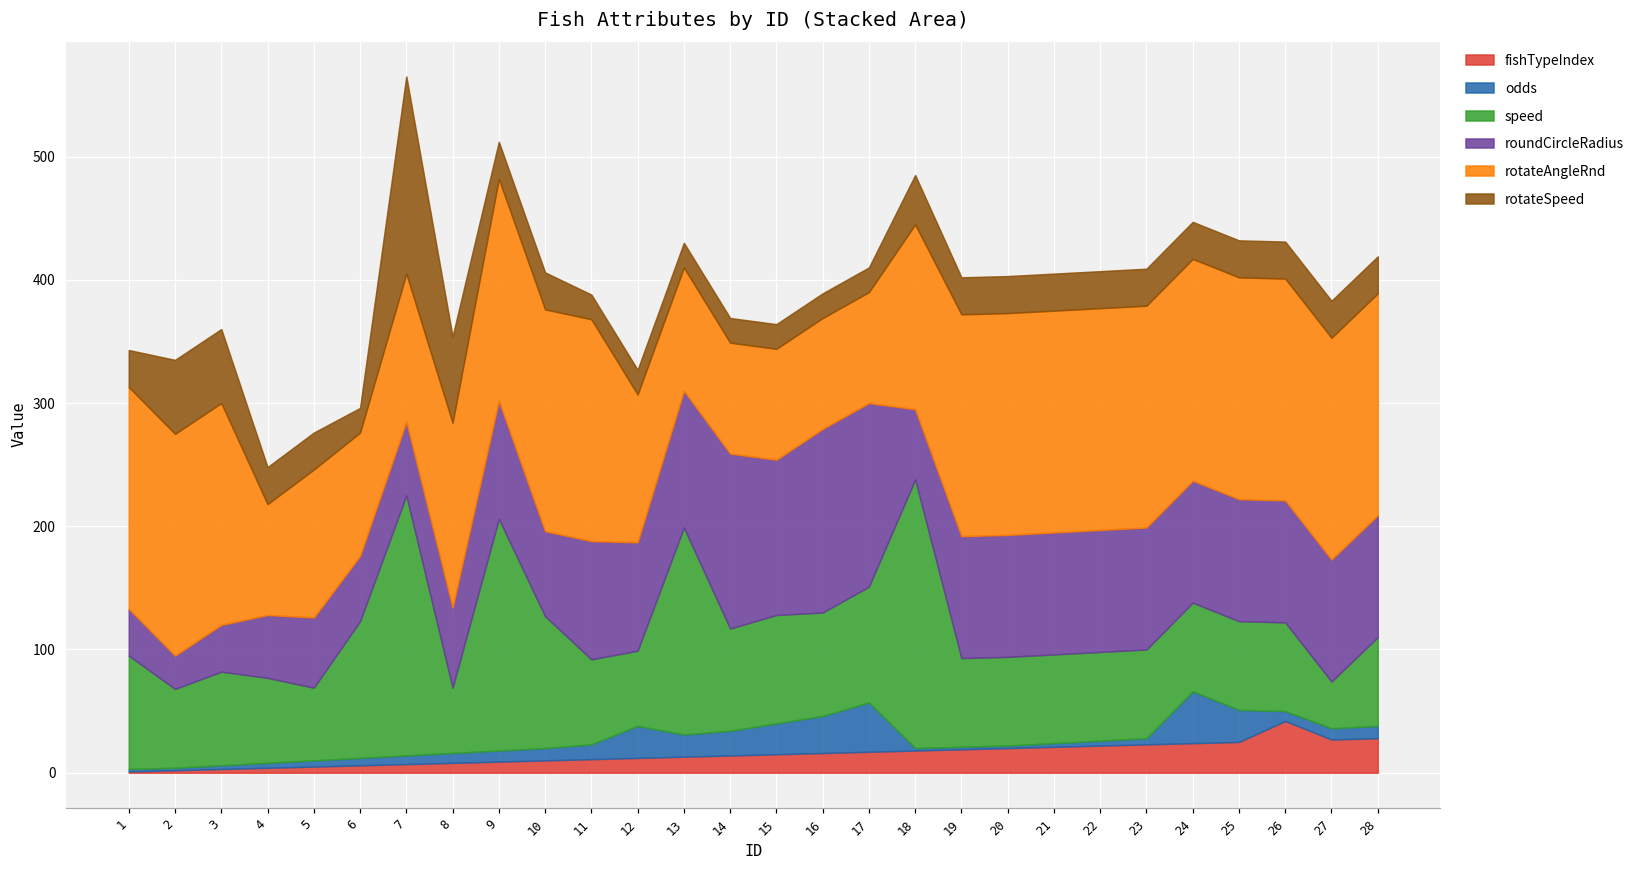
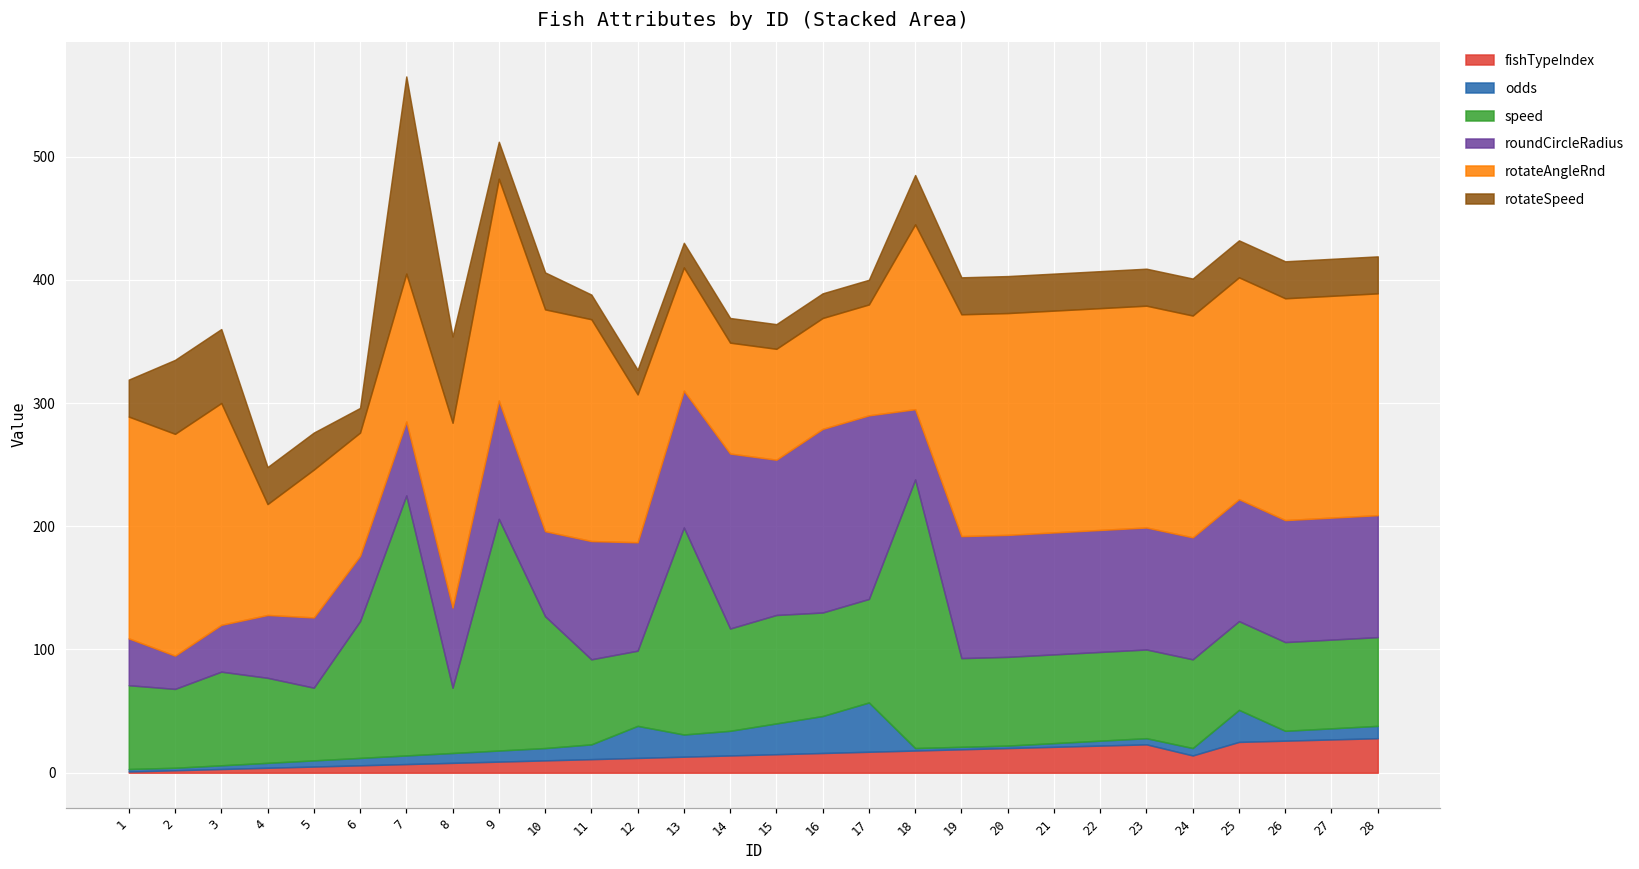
  {
    "fishTypeIndex": {
      "3": 3,
      "4": 4,
      "5": 5,
      "6": 6,
      "7": 7,
      "8": 8,
      "9": 9,
      "10": 10,
      "11": 11,
      "12": 12,
      "13": 13,
      "14": 14,
      "15": 15,
      "16": 16,
      "17": 17,
      "21": 21,
      "22": 22,
      "23": 23,
-     "24": 24,
+     "24": 14,
      "25": 25,
-     "26": 42,
+     "26": 26,
      "27": 27,
      "28": 28
    },
    "odds": {
      "3": 3,
      "4": 4,
      "5": 5,
      "6": 6,
      "7": 7,
      "8": 8,
      "9": 9,
      "10": 10,
      "11": 12,
      "12": 26,
      "13": 18,
      "14": 20,
      "15": 25,
      "16": 30,
      "17": 40,
      "21": 3,
      "22": 4,
      "23": 5,
-     "24": 42,
+     "24": 6,
      "25": 26,
      "26": 8,
      "27": 9,
      "28": 10
    },
    "speed": {
-     "1": 92,
+     "1": 68,
      "2": 64,
      "3": 76,
      "4": 69,
      "5": 59,
      "6": 111,
      "7": 211,
      "8": 53,
      "9": 188,
      "10": 107,
      "11": 69,
      "12": 61,
      "13": 168,
      "14": 83,
      "15": 88,
      "16": 84,
-     "17": 94,
+     "17": 84,
      "18": 218,
      "19": 72,
      "20": 72,
      "21": 72,
      "22": 72,
      "23": 72,
      "24": 72,
      "25": 72,
      "26": 72,
-     "27": 38,
+     "27": 72,
      "28": 72
    },
    "roundCircleRadius": {
      "1": 38,
      "2": 27,
      "3": 38,
      "4": 51,
      "5": 57,
      "6": 53,
      "7": 60,
      "8": 65,
      "9": 96,
      "10": 69,
      "11": 96,
      "12": 88,
      "13": 111,
      "14": 142,
      "15": 126,
      "16": 149,
      "17": 149,
      "18": 57,
      "19": 99,
      "20": 99,
      "21": 99,
      "22": 99,
      "23": 99,
      "24": 99,
      "25": 99,
      "26": 99,
      "27": 99,
      "28": 99
    },
    "rotateAngleRnd": {
      "1": 180,
      "2": 180,
      "3": 180,
      "4": 90,
      "5": 120,
      "6": 100,
      "7": 120,
      "8": 150,
      "9": 180,
      "10": 180,
      "11": 180,
      "12": 120,
      "13": 100,
      "14": 90,
      "15": 90,
      "16": 90,
      "17": 90,
      "18": 150,
      "19": 180,
      "20": 180,
      "21": 180,
      "22": 180,
      "23": 180,
      "24": 180,
      "25": 180,
      "26": 180,
      "27": 180,
      "28": 180
    },
    "rotateSpeed": {
      "1": 30,
      "2": 60,
      "3": 60,
      "4": 30,
      "5": 30,
      "6": 20,
      "7": 160,
      "8": 70,
      "9": 30,
      "10": 30,
      "11": 20,
      "12": 20,
      "13": 20,
      "14": 20,
      "15": 20,
      "16": 20,
      "17": 20,
      "18": 40,
      "19": 30,
      "20": 30,
      "21": 30,
      "22": 30,
      "23": 30,
      "24": 30,
      "25": 30,
      "26": 30,
      "27": 30,
      "28": 30
    }
  }
